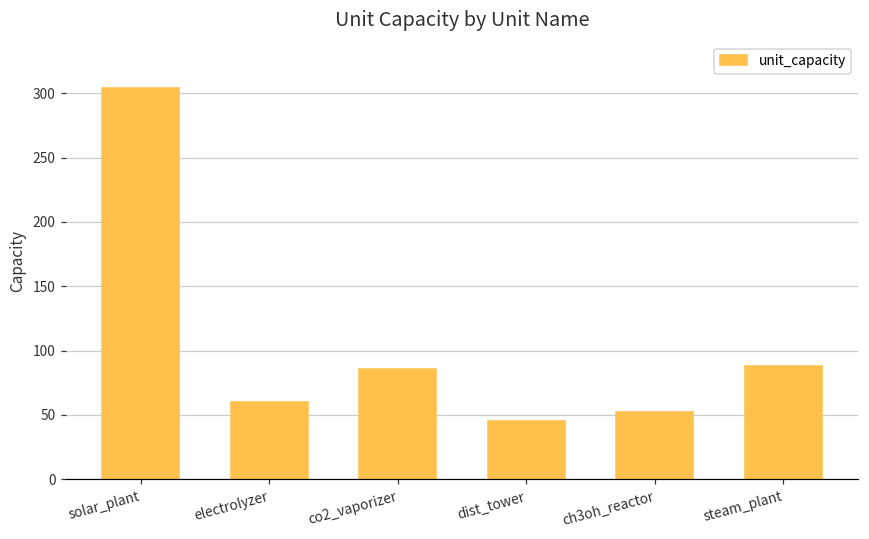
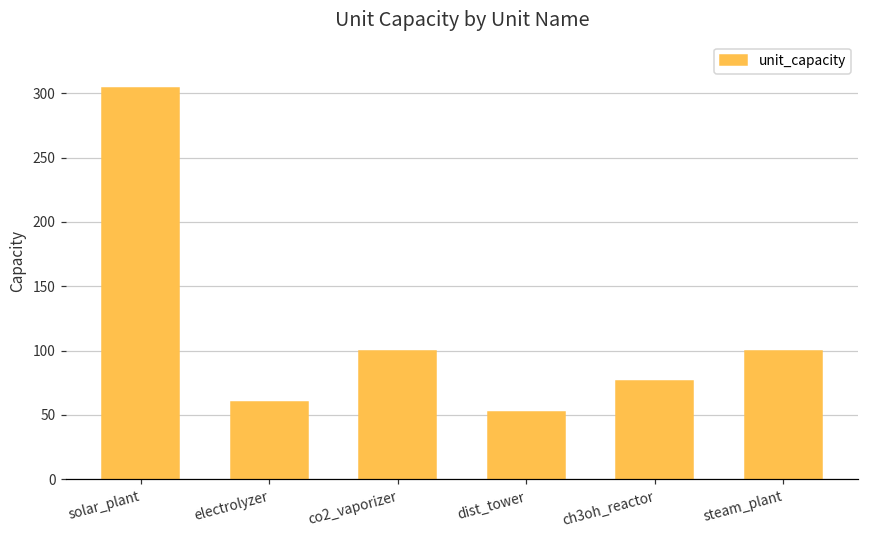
  {
    "solar_plant": 304,
    "electrolyzer": 60,
-   "co2_vaporizer": 86,
-   "dist_tower": 45,
-   "ch3oh_reactor": 52,
-   "steam_plant": 88
+   "co2_vaporizer": 100,
+   "dist_tower": 52,
+   "ch3oh_reactor": 76,
+   "steam_plant": 100
  }
